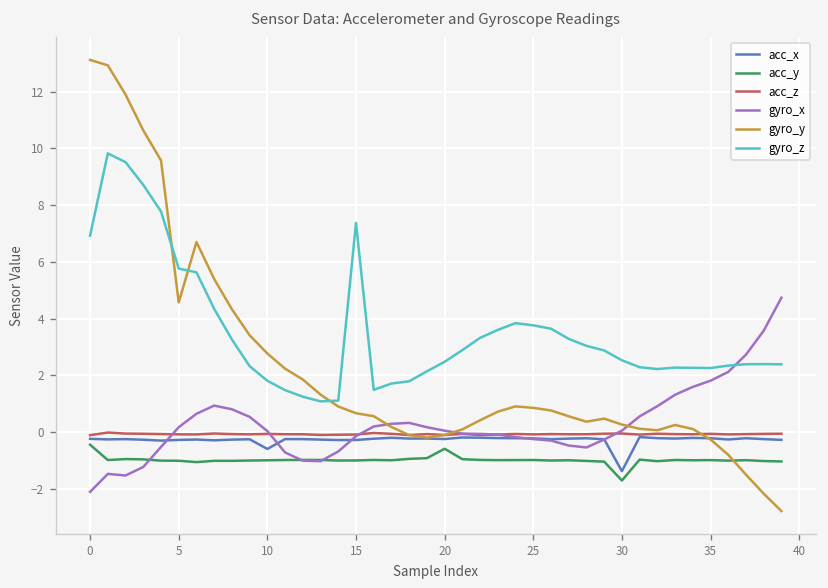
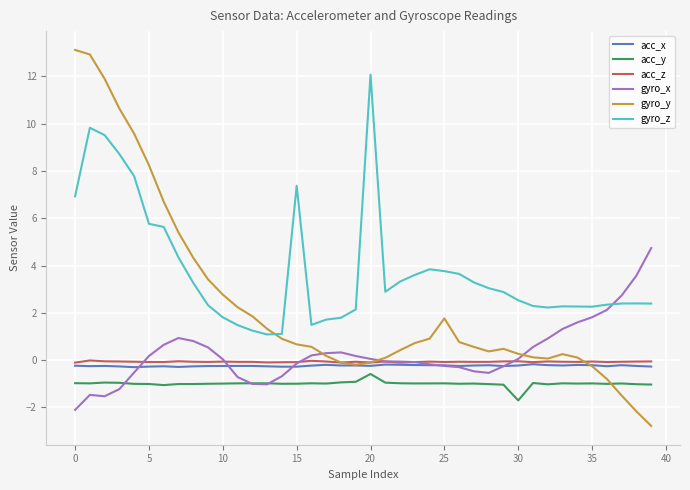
  {
    "acc_x": {
      "0": -0.2,
      "5": -0.3,
-     "10": -0.6,
+     "10": -0.2,
      "15": -0.3,
      "20": -0.2,
-     "30": -1.4
+     "30": -0.2
    },
    "acc_y": {
-     "0": -0.4,
+     "0": -1.0,
      "5": -1.0,
      "10": -1.0,
      "15": -1.0,
      "20": -0.6,
      "25": -1.0,
      "30": -1.7,
      "35": -1.0
    },
    "acc_z": {
      "0": -0.1,
      "5": -0.1,
      "25": -0.1,
      "35": -0.1
    },
    "gyro_x": {
      "0": -2.1,
      "5": 0.2,
      "20": 0.1,
      "35": 1.8
    },
    "gyro_y": {
      "0": 13.1,
-     "5": 4.6,
+     "5": 8.2,
      "10": 2.8,
      "15": 0.7,
-     "25": 0.9,
+     "25": 1.8,
      "30": 0.3
    },
    "gyro_z": {
      "0": 6.9,
      "5": 5.8,
      "10": 1.8,
      "15": 7.4,
-     "20": 2.5,
+     "20": 12.1,
      "25": 3.8,
      "30": 2.5,
      "35": 2.3
    }
  }
